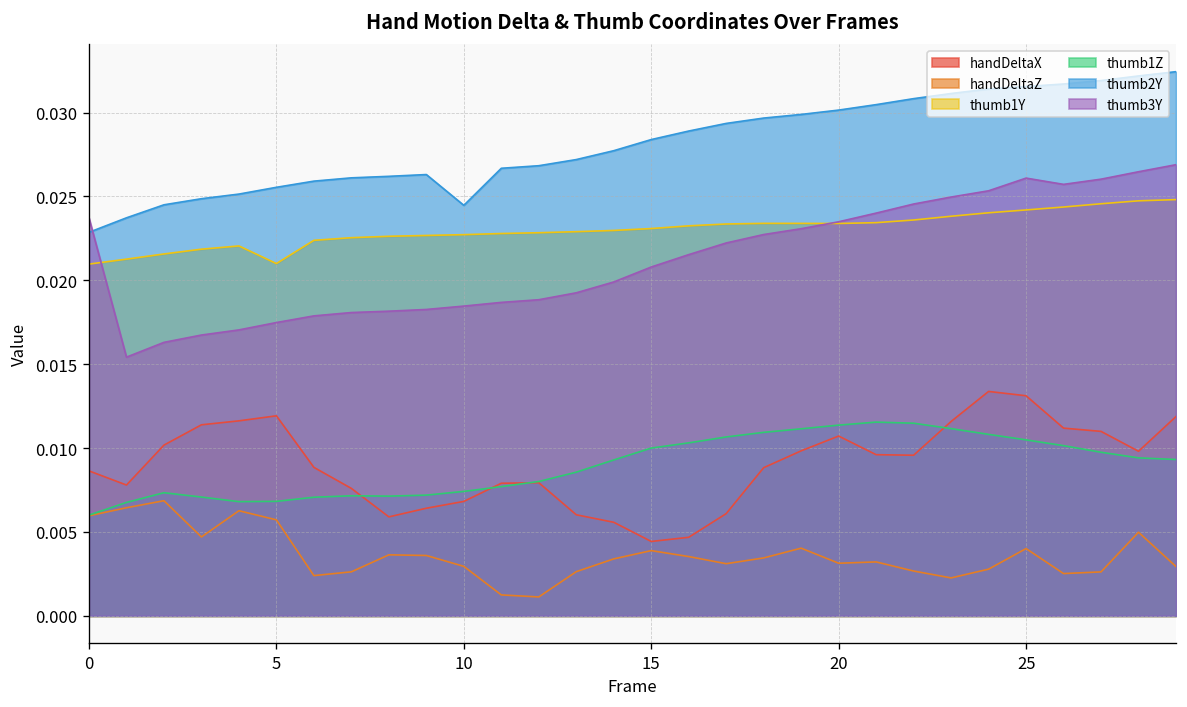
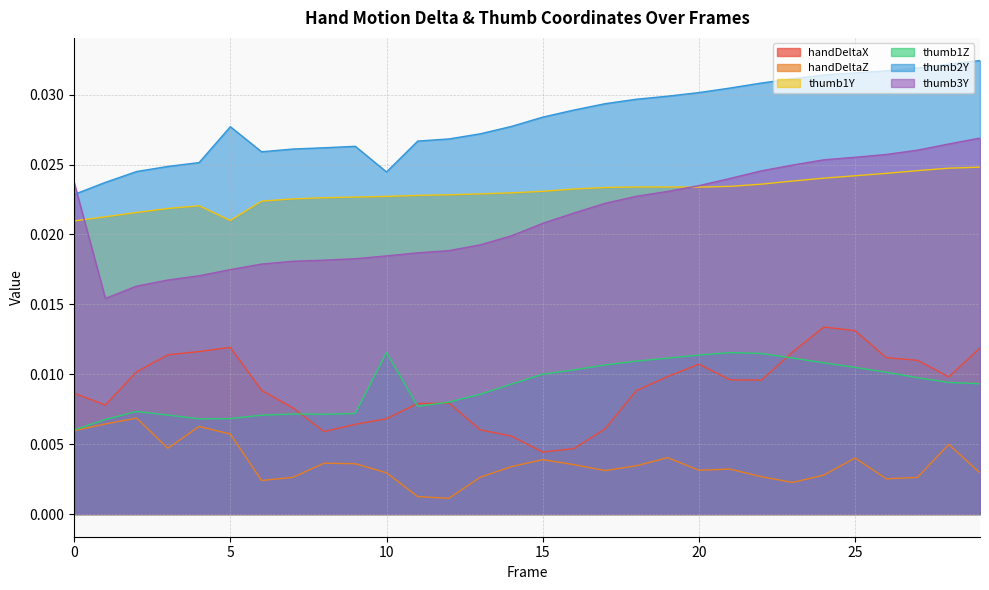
  {
    "thumb1Y": {
      "0": 0.0210,
      "5": 0.0210,
      "10": 0.0227,
      "15": 0.0231,
      "25": 0.0242
    },
    "thumb1Z": {
      "5": 0.0068,
-     "10": 0.0074,
+     "10": 0.0115,
      "15": 0.0100,
      "20": 0.0114,
      "25": 0.0105
    },
    "thumb2Y": {
      "0": 0.0229,
-     "5": 0.0255,
+     "5": 0.0277,
      "10": 0.0245,
      "15": 0.0284,
      "20": 0.0301
    },
    "thumb3Y": {
      "0": 0.0237,
      "5": 0.0175,
      "10": 0.0185,
      "15": 0.0208,
-     "25": 0.0261
+     "25": 0.0255
    }
  }
